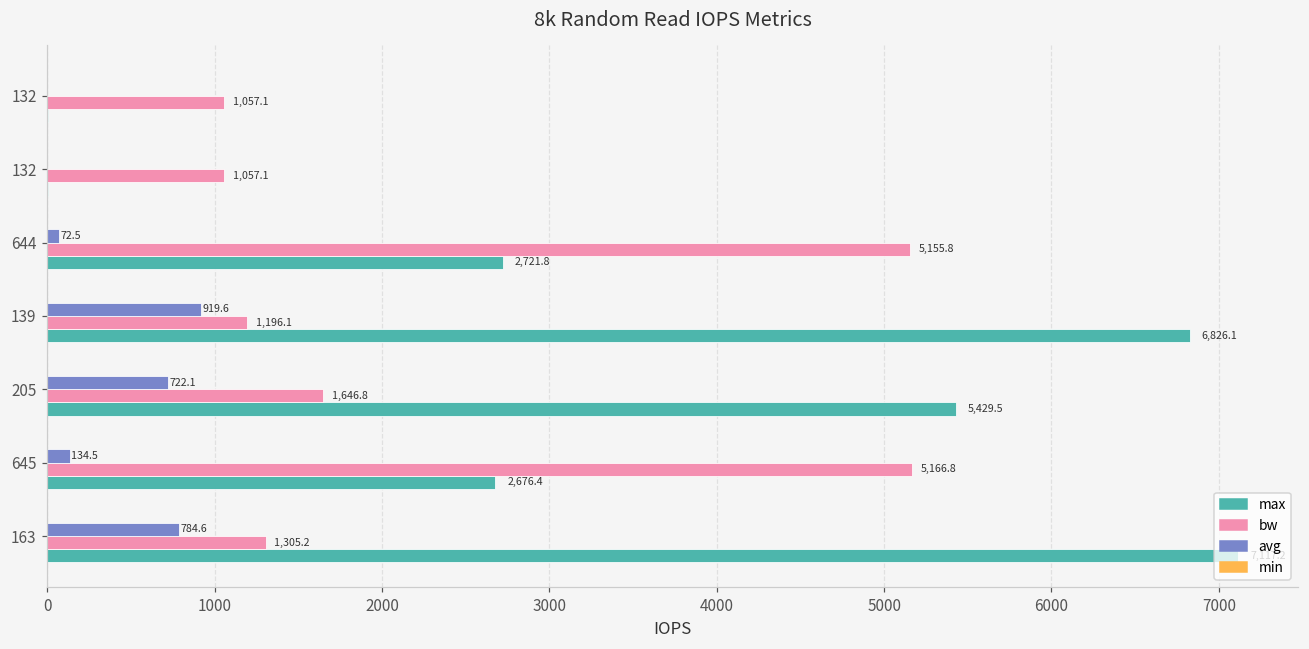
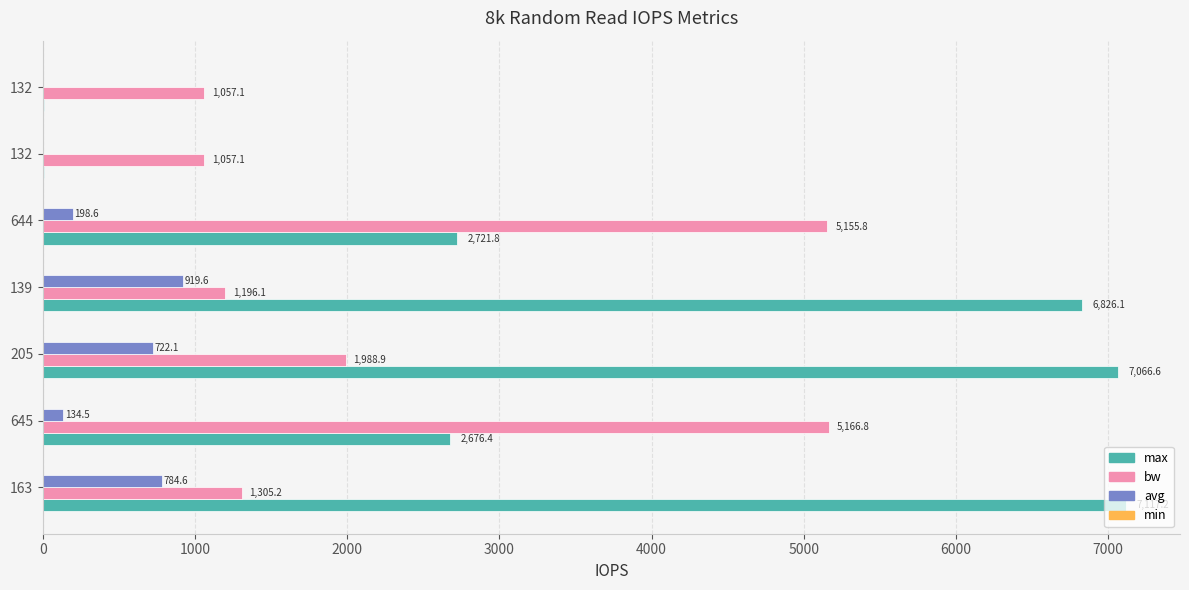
  {
    "max": {
      "644": "2,721.8",
      "139": "6,826.1",
-     "205": "5,429.5",
+     "205": "7,066.6",
      "645": "2,676.4"
    },
    "bw": {
      "644": "5,155.8",
      "139": "1,196.1",
-     "205": "1,646.8",
+     "205": "1,988.9",
      "645": "5,166.8",
      "163": "1,305.2"
    },
    "avg": {
-     "644": "72.5",
+     "644": "198.6",
      "139": "919.6",
      "205": "722.1",
      "645": "134.5",
      "163": "784.6"
    }
  }
